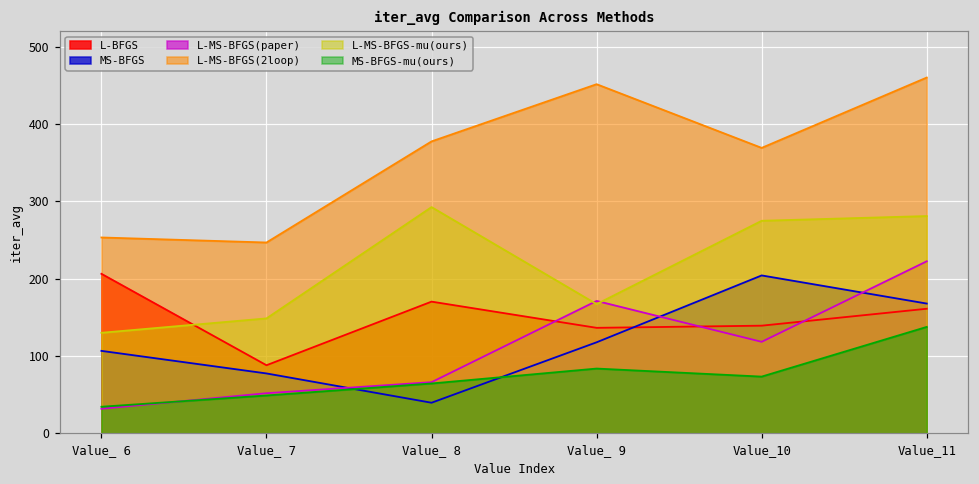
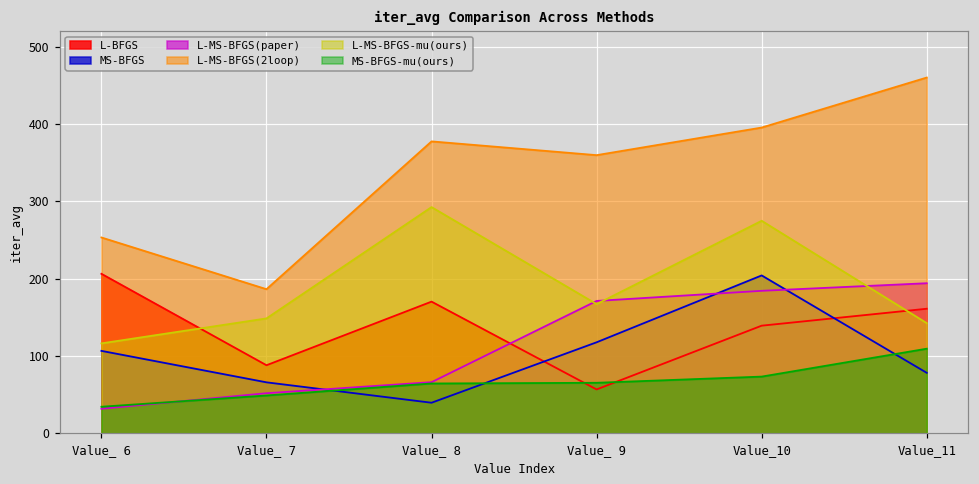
  {
    "L-BFGS": {
      "Value_ 6": 210,
      "Value_ 7": 90,
      "Value_ 8": 170,
-     "Value_ 9": 140,
+     "Value_ 9": 60,
      "Value_10": 140,
      "Value_11": 160
    },
    "MS-BFGS": {
      "Value_ 6": 110,
-     "Value_ 7": 80,
+     "Value_ 7": 70,
      "Value_ 8": 40,
      "Value_ 9": 120,
      "Value_10": 200,
-     "Value_11": 170
+     "Value_11": 80
    },
    "L-MS-BFGS(paper)": {
      "Value_ 9": 170,
-     "Value_10": 120,
-     "Value_11": 220
+     "Value_10": 180,
+     "Value_11": 190
    },
    "L-MS-BFGS(2loop)": {
      "Value_ 6": 250,
-     "Value_ 7": 250,
+     "Value_ 7": 190,
      "Value_ 8": 380,
-     "Value_ 9": 450,
-     "Value_10": 370,
+     "Value_ 9": 360,
+     "Value_10": 400,
      "Value_11": 460
    },
    "L-MS-BFGS-mu(ours)": {
-     "Value_ 6": 130,
+     "Value_ 6": 120,
      "Value_ 7": 150,
      "Value_ 8": 290,
      "Value_ 9": 170,
      "Value_10": 270,
-     "Value_11": 280
+     "Value_11": 140
    },
    "MS-BFGS-mu(ours)": {
-     "Value_ 9": 80,
+     "Value_ 9": 70,
      "Value_10": 70,
-     "Value_11": 140
+     "Value_11": 110
    }
  }
